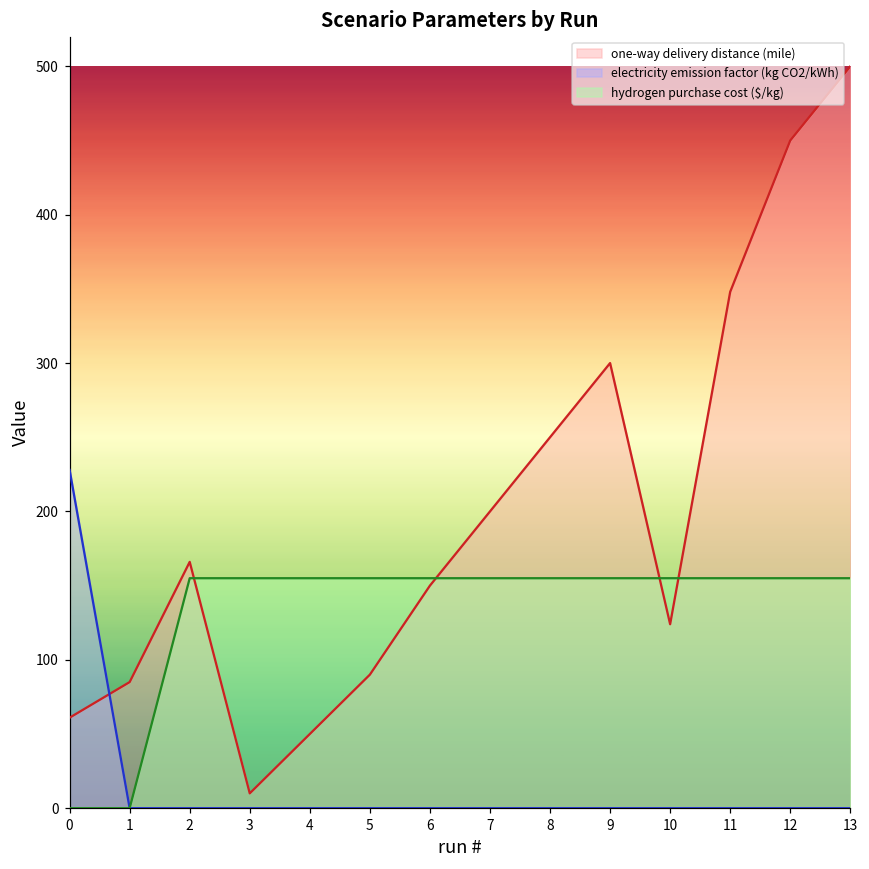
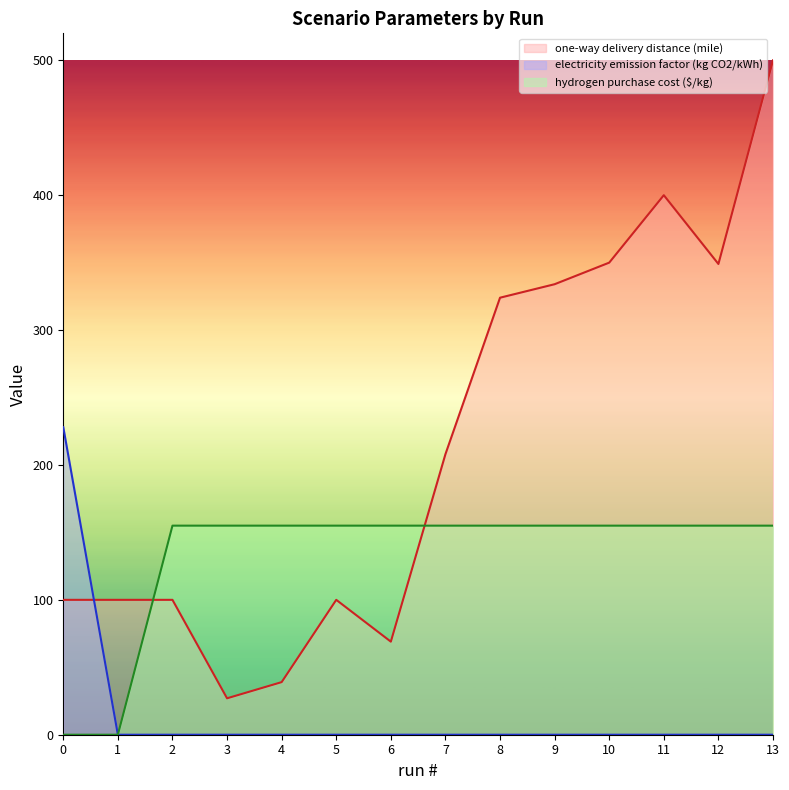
  {
    "one-way delivery distance (mile)": {
-     "0": 61,
-     "1": 85,
-     "2": 166,
-     "3": 10,
-     "4": 50,
-     "5": 90,
-     "6": 150,
-     "7": 200,
-     "8": 250,
-     "9": 300,
-     "10": 124,
-     "11": 348,
-     "12": 450,
+     "0": 100,
+     "1": 100,
+     "2": 100,
+     "3": 27,
+     "4": 39,
+     "5": 100,
+     "6": 69,
+     "7": 208,
+     "8": 324,
+     "9": 334,
+     "10": 350,
+     "11": 400,
+     "12": 349,
      "13": 500
    },
    "electricity emission factor (kg CO2/kWh)": {
      "0": 228,
      "2": 0,
      "3": 0,
      "4": 0,
      "5": 0,
      "6": 0,
      "7": 0,
      "8": 0,
      "9": 0,
      "10": 0,
      "11": 0,
      "12": 0,
      "13": 0
    },
    "hydrogen purchase cost ($/kg)": {
      "0": 0,
      "2": 155,
      "3": 155,
      "4": 155,
      "5": 155,
      "6": 155,
      "7": 155,
      "8": 155,
      "9": 155,
      "10": 155,
      "11": 155,
      "12": 155,
      "13": 155
    }
  }
